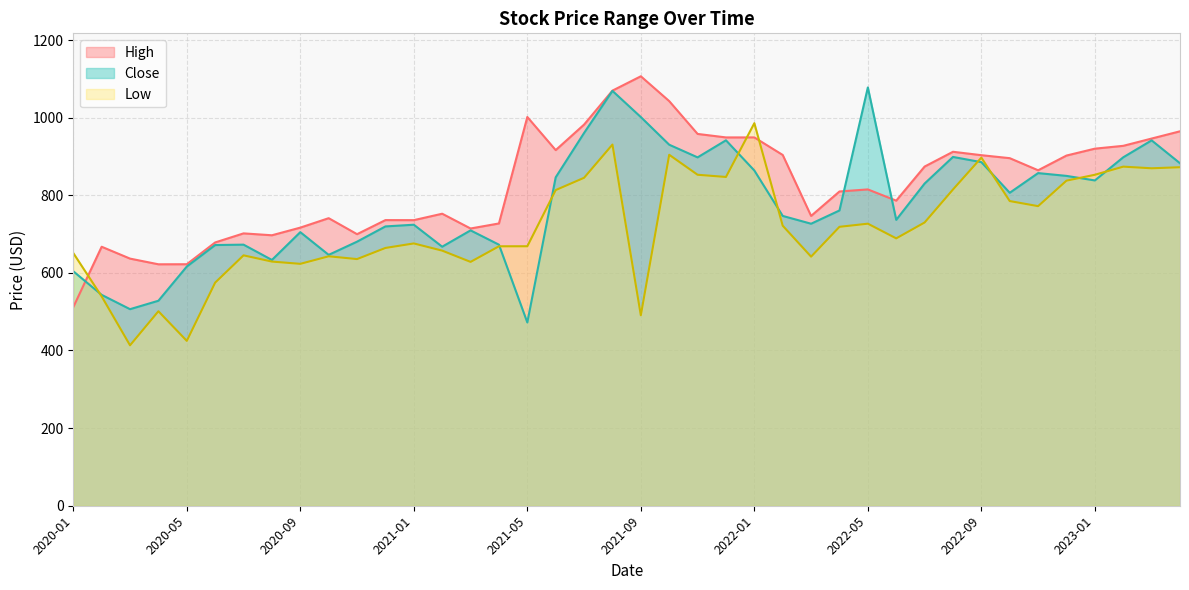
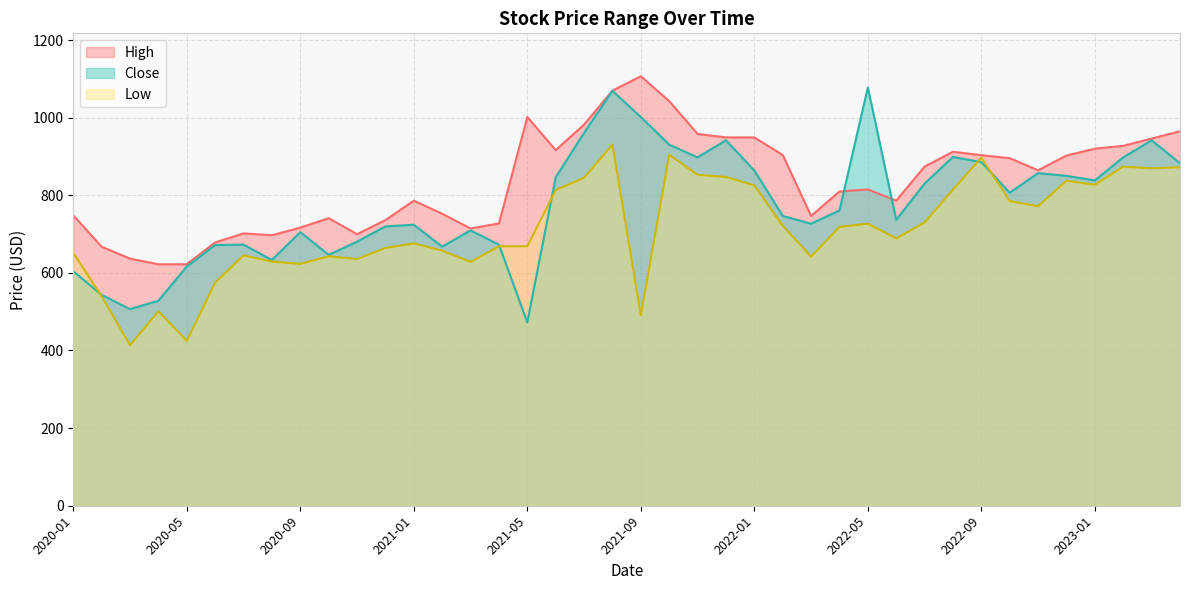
  {
    "High": {
-     "2020-01": 510,
+     "2020-01": 750,
      "2020-09": 720,
-     "2021-01": 740,
+     "2021-01": 790,
      "2021-05": 1000,
      "2021-09": 1110,
      "2022-01": 950,
      "2022-05": 820,
      "2023-01": 920
    },
    "Close": {
      "2020-01": 600,
      "2020-09": 700,
      "2021-01": 720,
      "2021-05": 470,
      "2021-09": 1000,
      "2022-01": 860,
      "2022-05": 1080,
      "2022-09": 890,
      "2023-01": 840
    },
    "Low": {
      "2020-01": 650,
      "2020-05": 420,
      "2020-09": 620,
      "2021-01": 680,
      "2021-05": 670,
      "2021-09": 490,
-     "2022-01": 990,
+     "2022-01": 830,
      "2022-05": 730,
-     "2023-01": 850
+     "2023-01": 830
    }
  }
